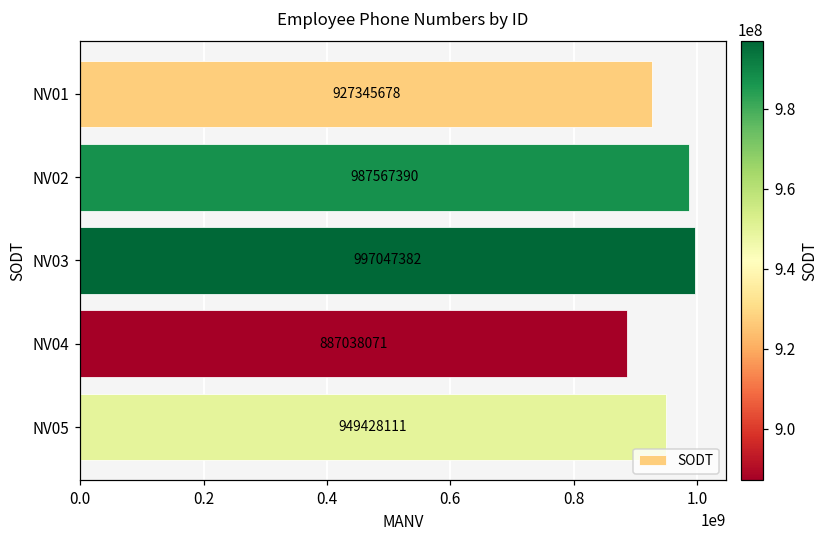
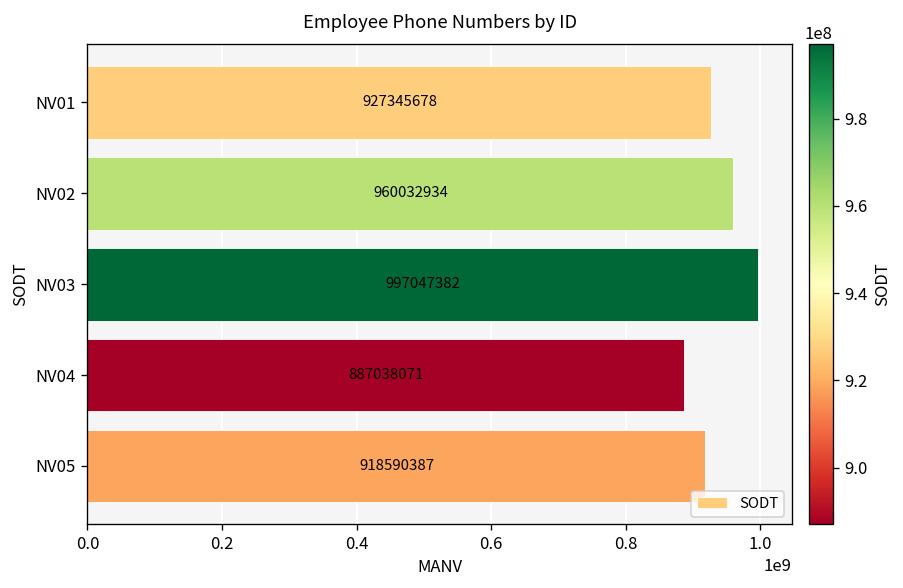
  {
    "NV01": 927345678,
-   "NV02": 987567390,
+   "NV02": 960032934,
    "NV03": 997047382,
    "NV04": 887038071,
-   "NV05": 949428111
+   "NV05": 918590387
  }
